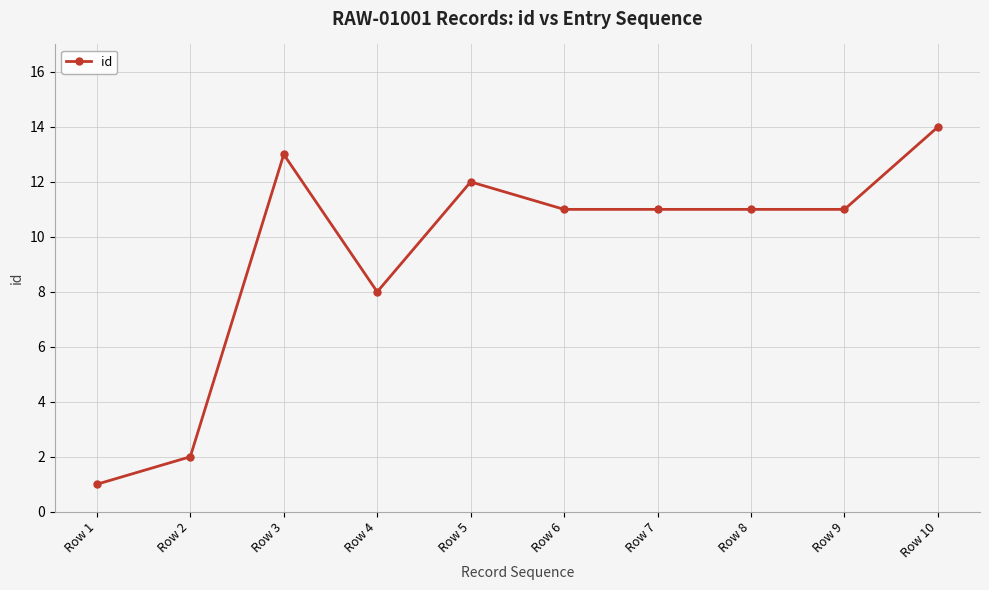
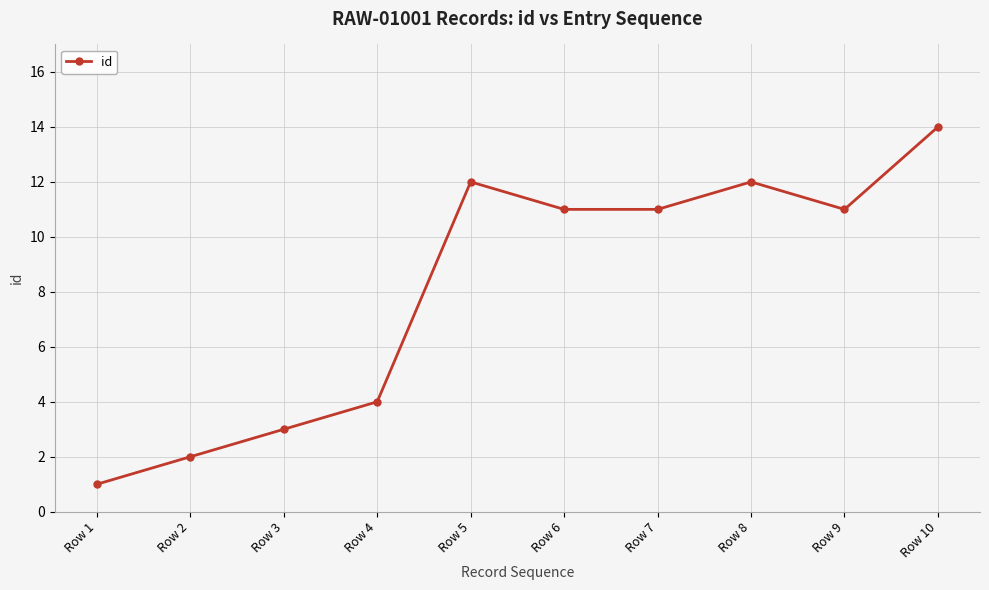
  {
    "Row 1": 1,
    "Row 2": 2,
-   "Row 3": 13,
-   "Row 4": 8,
+   "Row 3": 3,
+   "Row 4": 4,
    "Row 5": 12,
    "Row 6": 11,
    "Row 7": 11,
-   "Row 8": 11,
+   "Row 8": 12,
    "Row 9": 11,
    "Row 10": 14
  }
